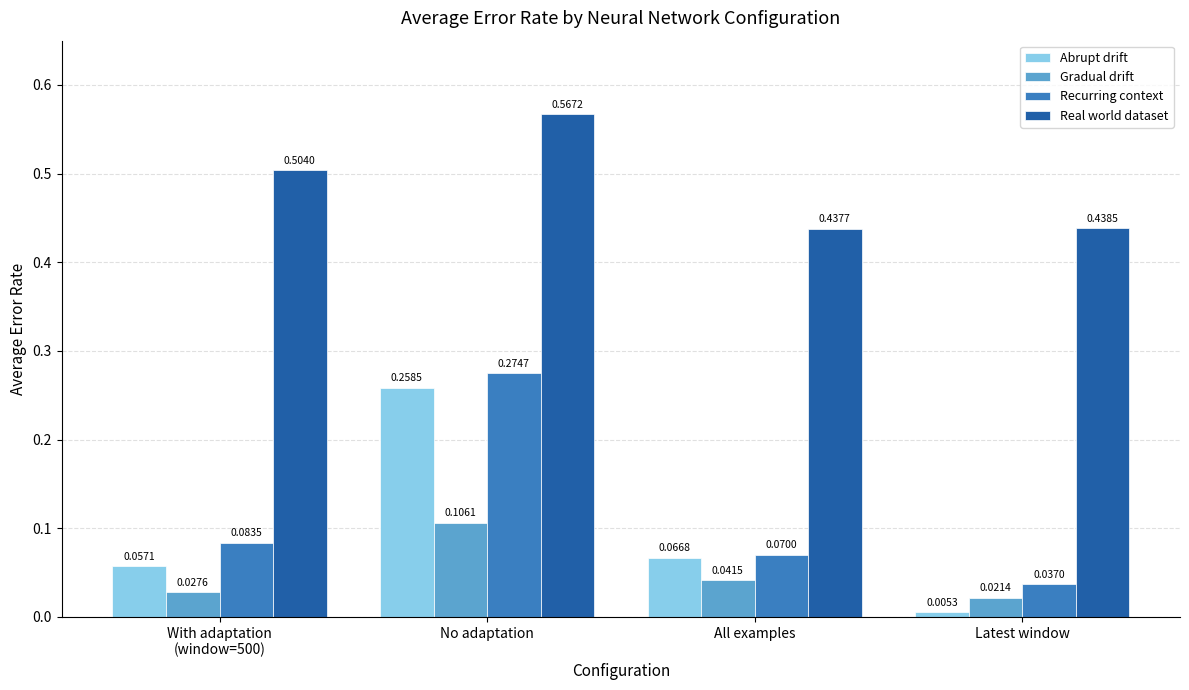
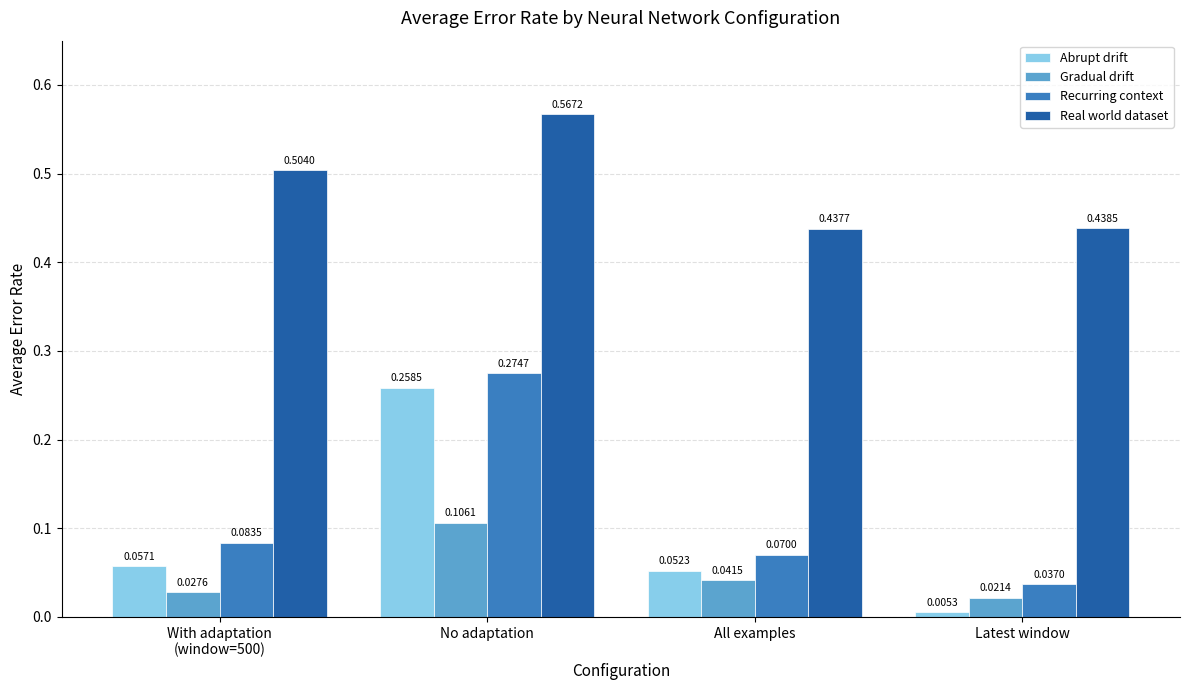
  {
    "Abrupt drift": {
      "With adaptation (window=500)": 0.0571,
      "No adaptation": 0.2585,
-     "All examples": 0.0668,
+     "All examples": 0.0523,
      "Latest window": 0.0053
    }
  }
